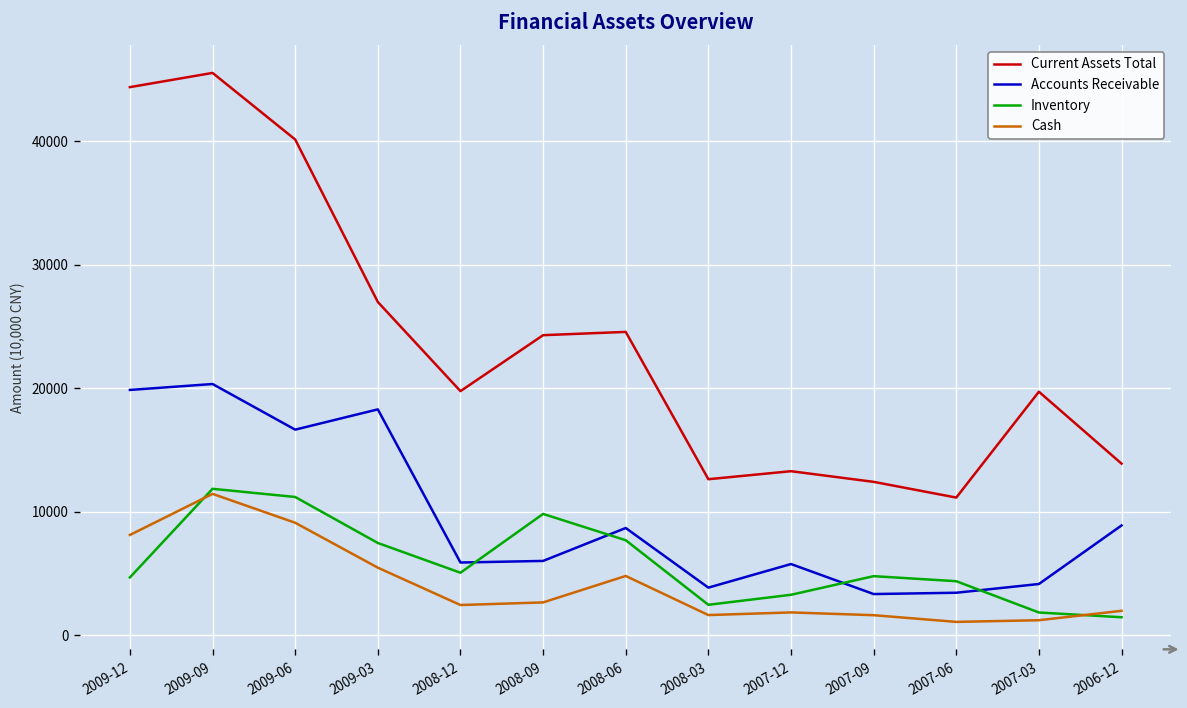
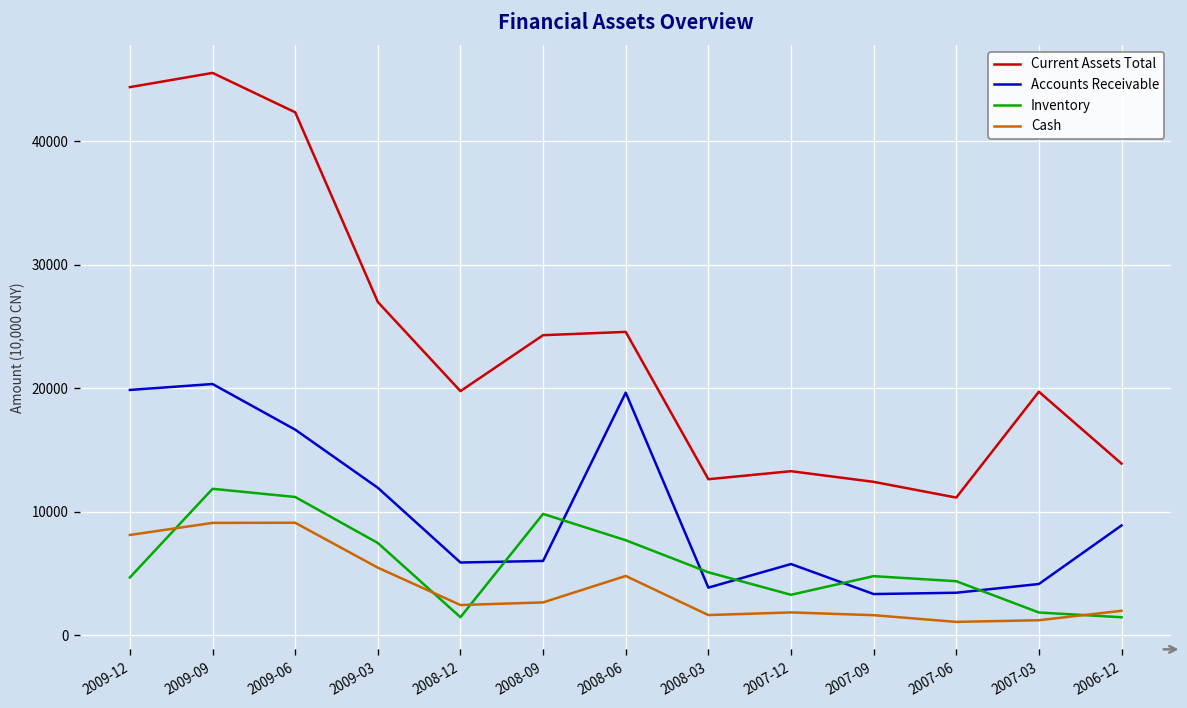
  {
    "Current Assets Total": {
      "2009-12": 44400,
      "2009-09": 45500,
-     "2009-06": 40100,
+     "2009-06": 42300,
      "2009-03": 27000,
      "2008-12": 19800,
      "2008-09": 24300,
      "2008-06": 24600,
      "2008-03": 12600,
      "2007-12": 13300,
      "2007-09": 12400,
      "2007-06": 11100,
      "2007-03": 19700,
      "2006-12": 13900
    },
    "Accounts Receivable": {
      "2009-12": 19900,
      "2009-09": 20300,
      "2009-06": 16600,
-     "2009-03": 18300,
+     "2009-03": 11900,
      "2008-12": 5900,
      "2008-09": 6000,
-     "2008-06": 8700,
+     "2008-06": 19600,
      "2008-03": 3800,
      "2007-12": 5800,
      "2007-09": 3300,
      "2007-06": 3400,
      "2007-03": 4100,
      "2006-12": 8900
    },
    "Inventory": {
      "2009-12": 4700,
      "2009-09": 11800,
      "2009-06": 11200,
      "2009-03": 7500,
-     "2008-12": 5000,
+     "2008-12": 1400,
      "2008-09": 9800,
      "2008-06": 7700,
-     "2008-03": 2400,
+     "2008-03": 5100,
      "2007-12": 3300,
      "2007-09": 4800,
      "2007-06": 4400,
      "2007-03": 1800,
      "2006-12": 1400
    },
    "Cash": {
      "2009-12": 8100,
-     "2009-09": 11400,
+     "2009-09": 9100,
      "2009-06": 9100,
      "2009-03": 5500,
      "2008-12": 2400,
      "2008-09": 2600,
      "2008-06": 4800,
      "2008-03": 1600,
      "2007-12": 1800,
      "2007-09": 1600,
      "2007-06": 1100,
      "2007-03": 1200,
      "2006-12": 2000
    }
  }
